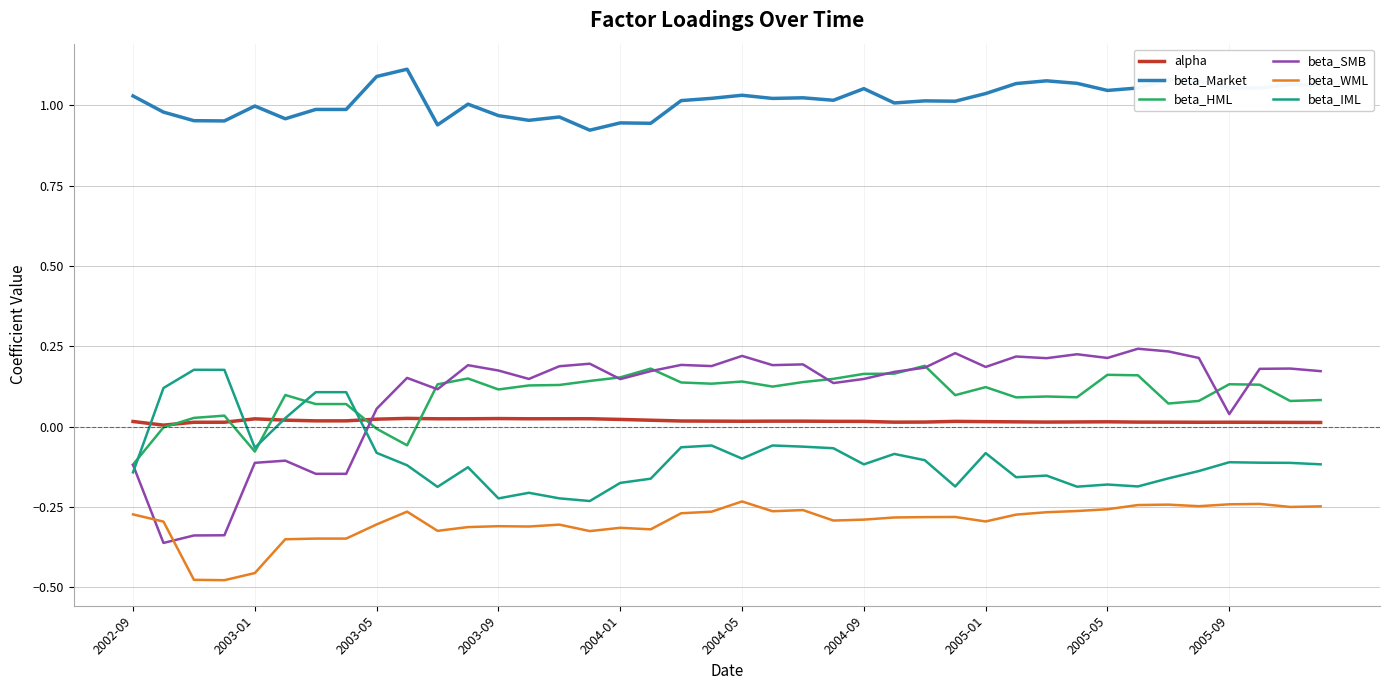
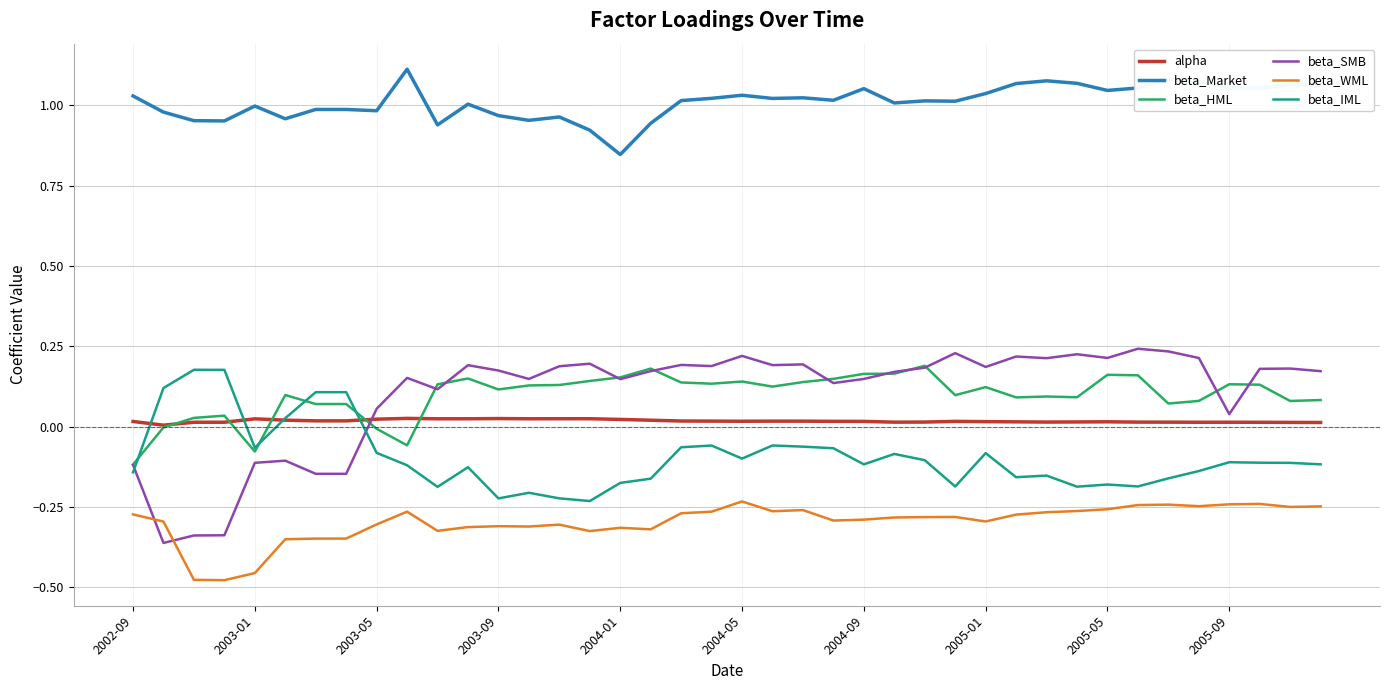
  {
    "alpha": {
      "2002-09": 0.02,
      "2003-01": 0.02,
      "2003-05": 0.02,
      "2003-09": 0.02,
      "2004-01": 0.02,
      "2004-05": 0.02,
      "2004-09": 0.02,
      "2005-01": 0.02,
      "2005-05": 0.01,
      "2005-09": 0.01
    },
    "beta_Market": {
      "2002-09": 1.03,
      "2003-01": 1.00,
-     "2003-05": 1.09,
+     "2003-05": 0.98,
      "2003-09": 0.97,
-     "2004-01": 0.95,
+     "2004-01": 0.85,
      "2004-05": 1.03,
      "2004-09": 1.05,
      "2005-01": 1.04,
      "2005-05": 1.05
    },
    "beta_SMB": {
      "2003-01": -0.11,
      "2003-05": 0.06,
      "2003-09": 0.17,
      "2004-05": 0.22,
      "2004-09": 0.15,
      "2005-01": 0.19,
      "2005-05": 0.21,
      "2005-09": 0.04
    },
    "beta_WML": {
      "2002-09": -0.27,
      "2003-01": -0.46,
      "2003-05": -0.30,
      "2003-09": -0.31,
      "2004-01": -0.31,
      "2004-05": -0.23,
      "2004-09": -0.29,
      "2005-01": -0.30,
      "2005-05": -0.26,
      "2005-09": -0.24
    }
  }
